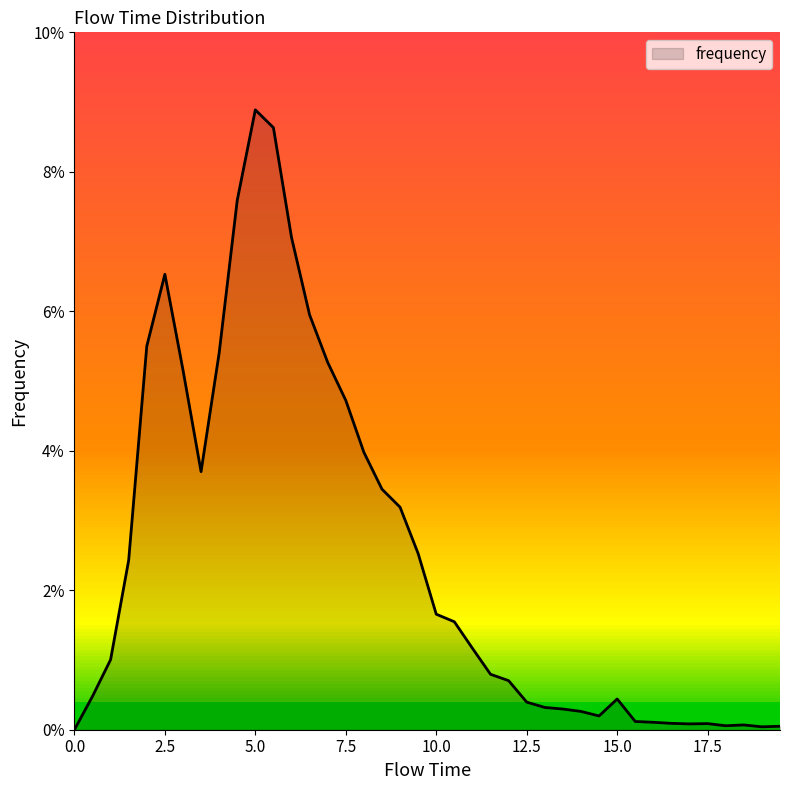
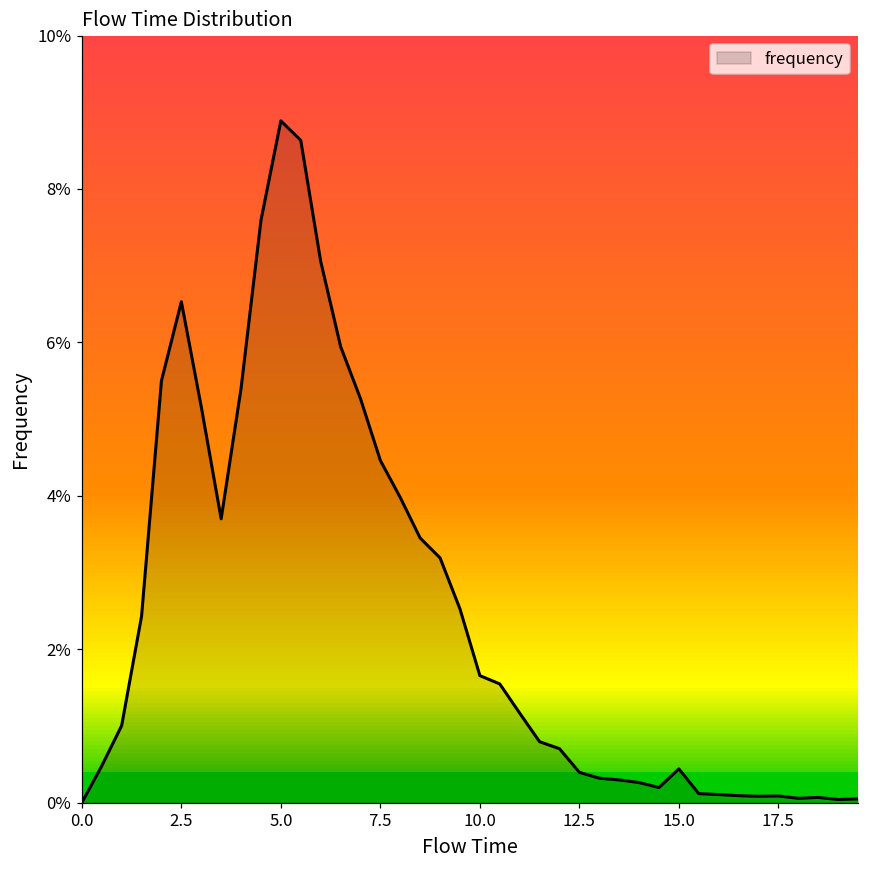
  {
    "0.0": "0.0%",
    "2.5": "6.5%",
    "5.0": "8.9%",
-   "7.5": "4.7%",
+   "7.5": "4.5%",
    "10.0": "1.7%",
    "12.5": "0.4%",
    "15.0": "0.4%",
    "17.5": "0.1%"
  }
